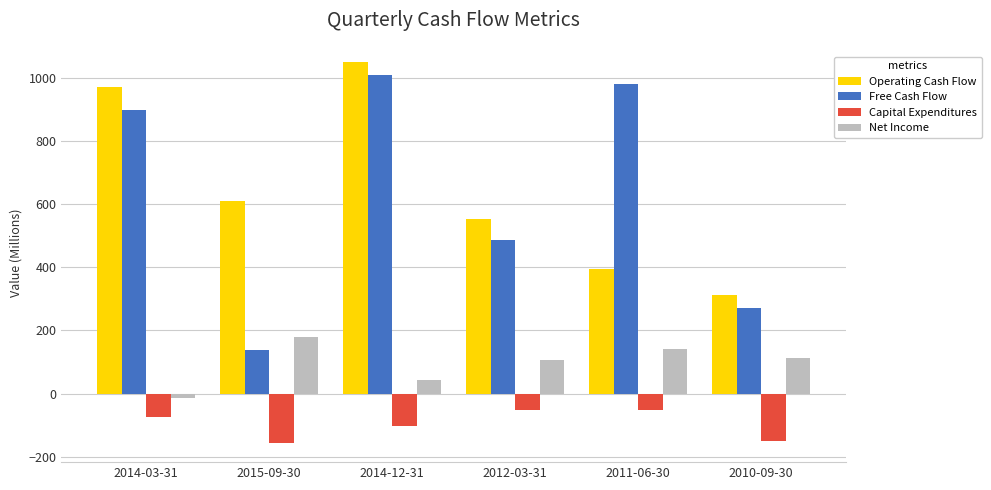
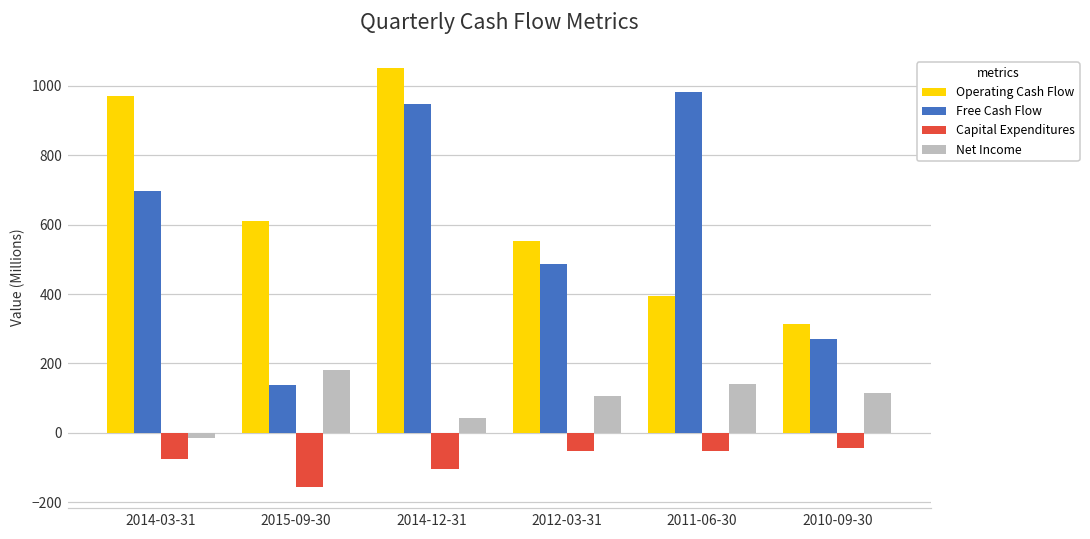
  {
    "Operating Cash Flow": {
      "2014-03-31": 970,
      "2015-09-30": 610,
      "2014-12-31": 1050,
      "2012-03-31": 550,
      "2011-06-30": 390,
      "2010-09-30": 310
    },
    "Free Cash Flow": {
-     "2014-03-31": 900,
+     "2014-03-31": 700,
      "2015-09-30": 140,
-     "2014-12-31": 1010,
+     "2014-12-31": 950,
      "2012-03-31": 490,
      "2011-06-30": 980,
      "2010-09-30": 270
    },
    "Capital Expenditures": {
      "2014-03-31": -70,
      "2015-09-30": -160,
      "2014-12-31": -100,
      "2012-03-31": -50,
      "2011-06-30": -50,
-     "2010-09-30": -150
+     "2010-09-30": -40
    },
    "Net Income": {
      "2014-03-31": -10,
      "2015-09-30": 180,
      "2014-12-31": 40,
      "2012-03-31": 110,
      "2011-06-30": 140,
      "2010-09-30": 110
    }
  }
